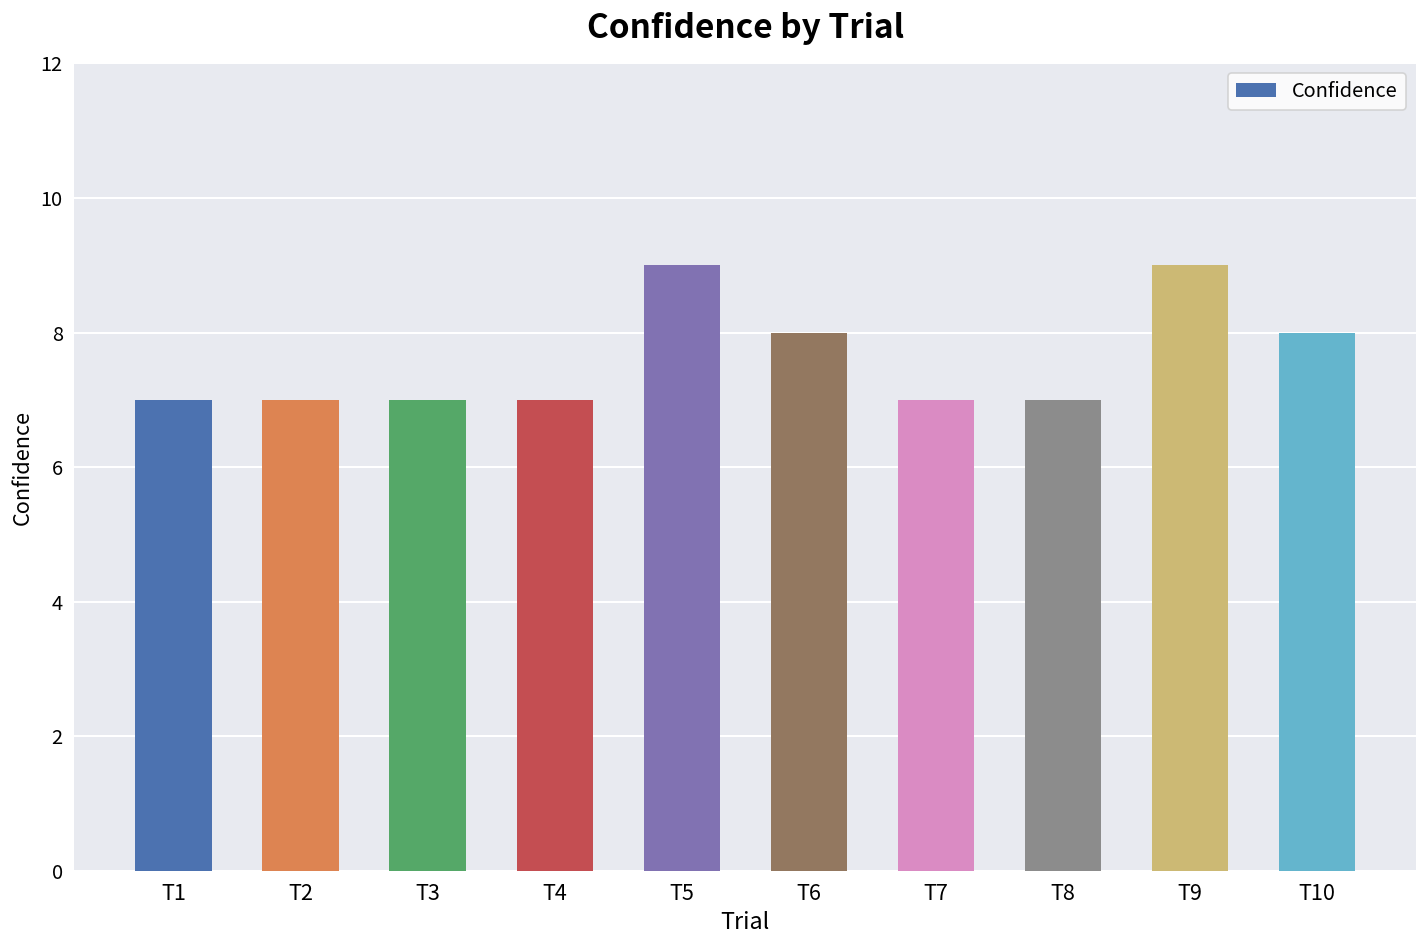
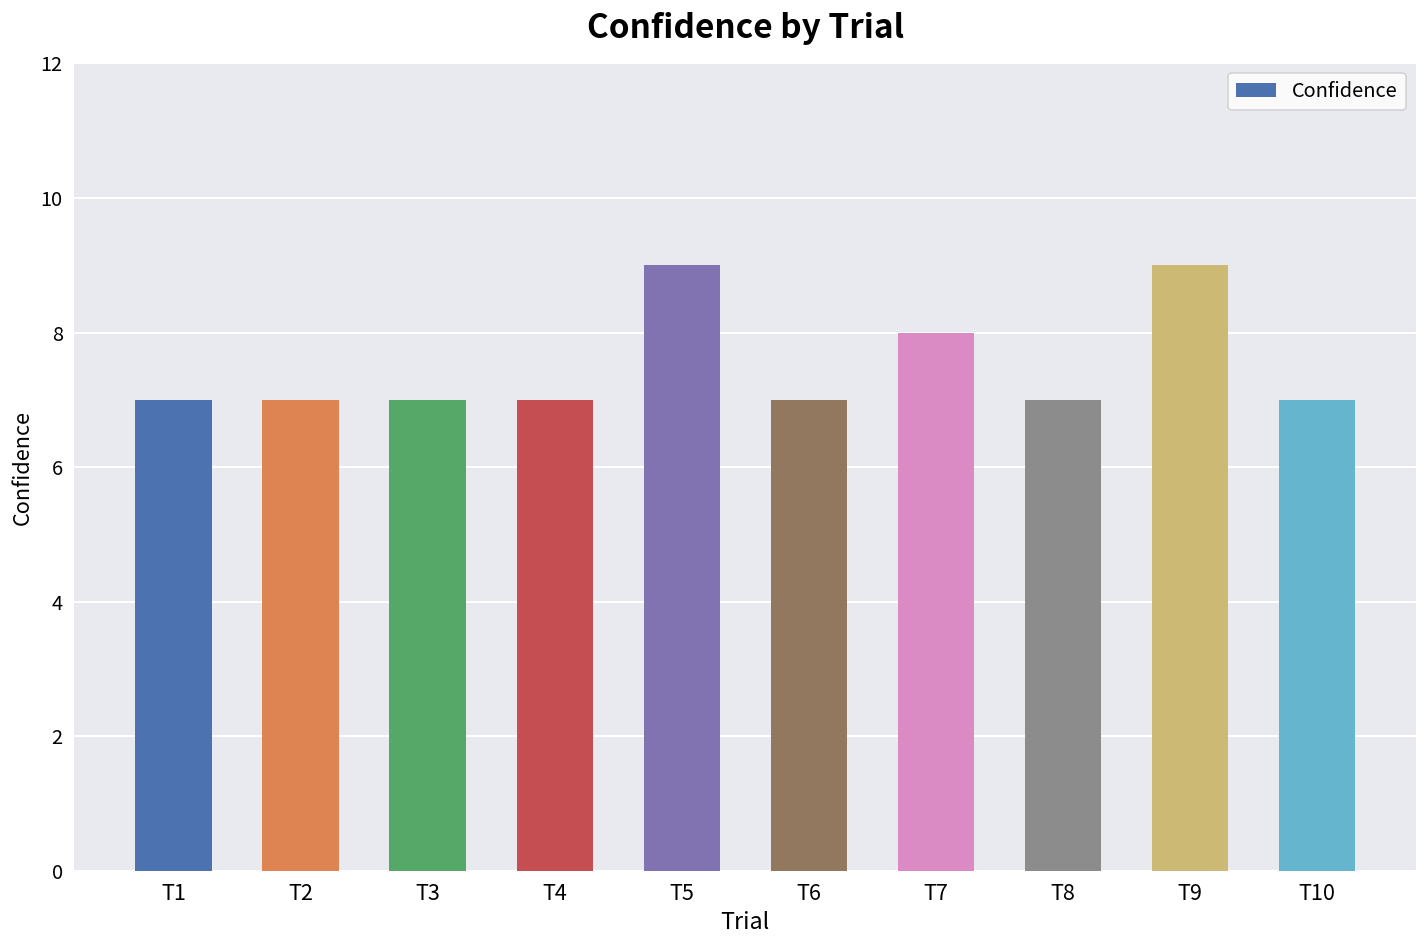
  {
    "T1": 7,
    "T2": 7,
    "T3": 7,
    "T4": 7,
    "T5": 9,
-   "T6": 8,
-   "T7": 7,
+   "T6": 7,
+   "T7": 8,
    "T8": 7,
    "T9": 9,
-   "T10": 8
+   "T10": 7
  }
